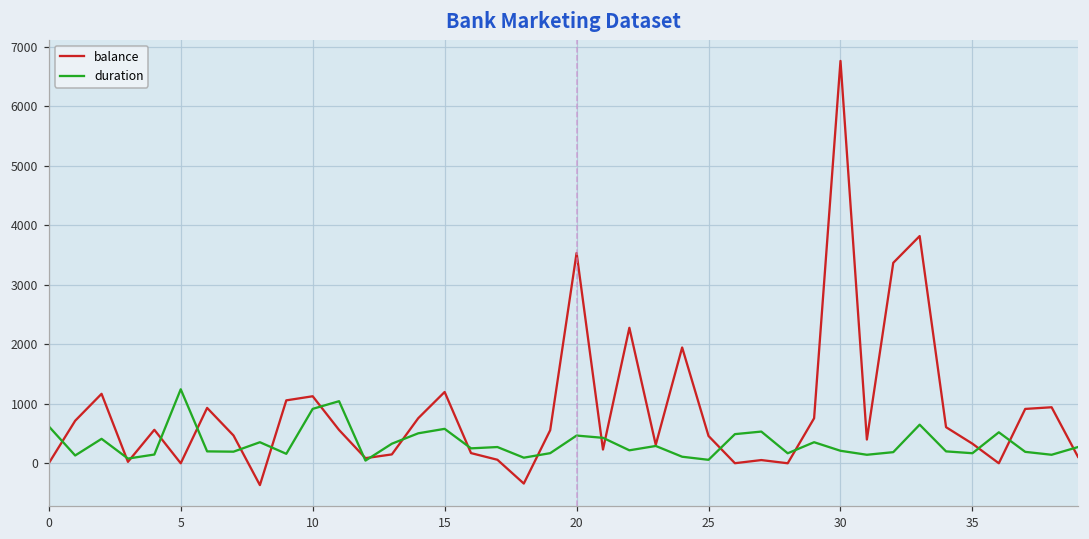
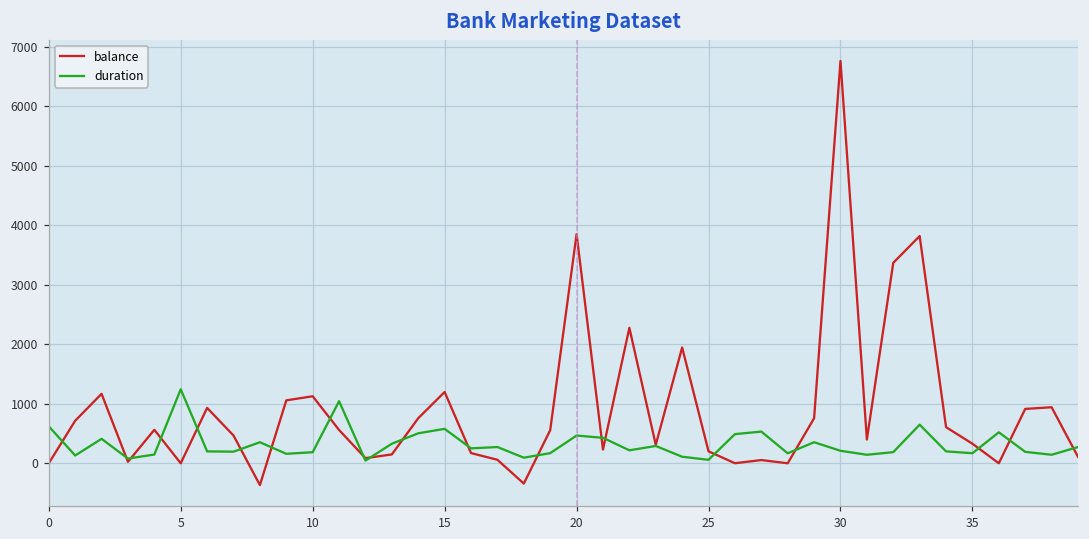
  {
    "balance": {
      "0": 0,
      "5": 0,
      "10": 1100,
      "15": 1200,
-     "20": 3500,
-     "25": 500,
+     "20": 3900,
+     "25": 200,
      "30": 6800,
      "35": 300
    },
    "duration": {
      "0": 600,
      "5": 1200,
-     "10": 900,
+     "10": 200,
      "15": 600,
      "20": 500,
      "25": 100,
      "30": 200,
      "35": 200
    }
  }
